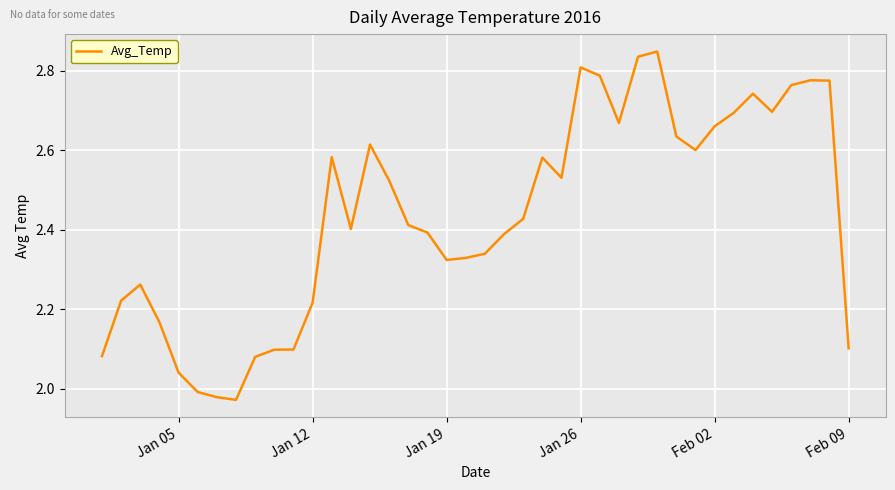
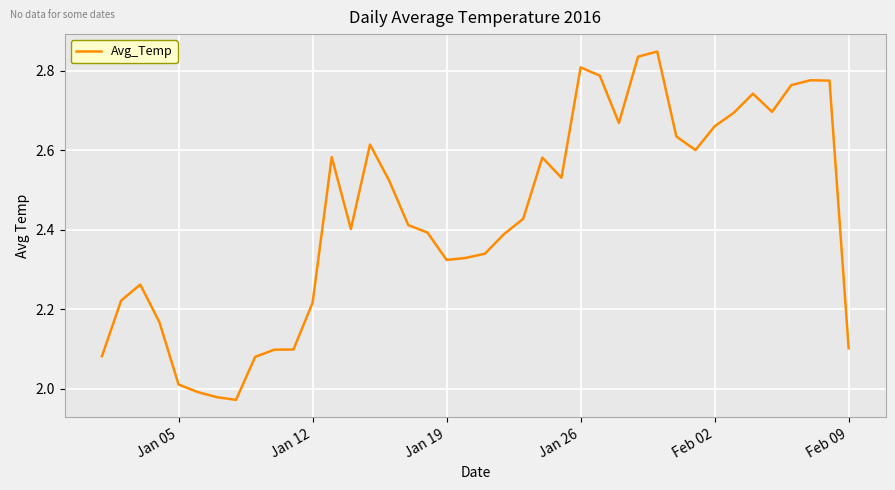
  {
-   "Jan 05": 2.04,
+   "Jan 05": 2.01,
    "Jan 12": 2.22,
    "Jan 19": 2.32,
    "Jan 26": 2.81,
    "Feb 02": 2.66,
    "Feb 09": 2.10
  }
